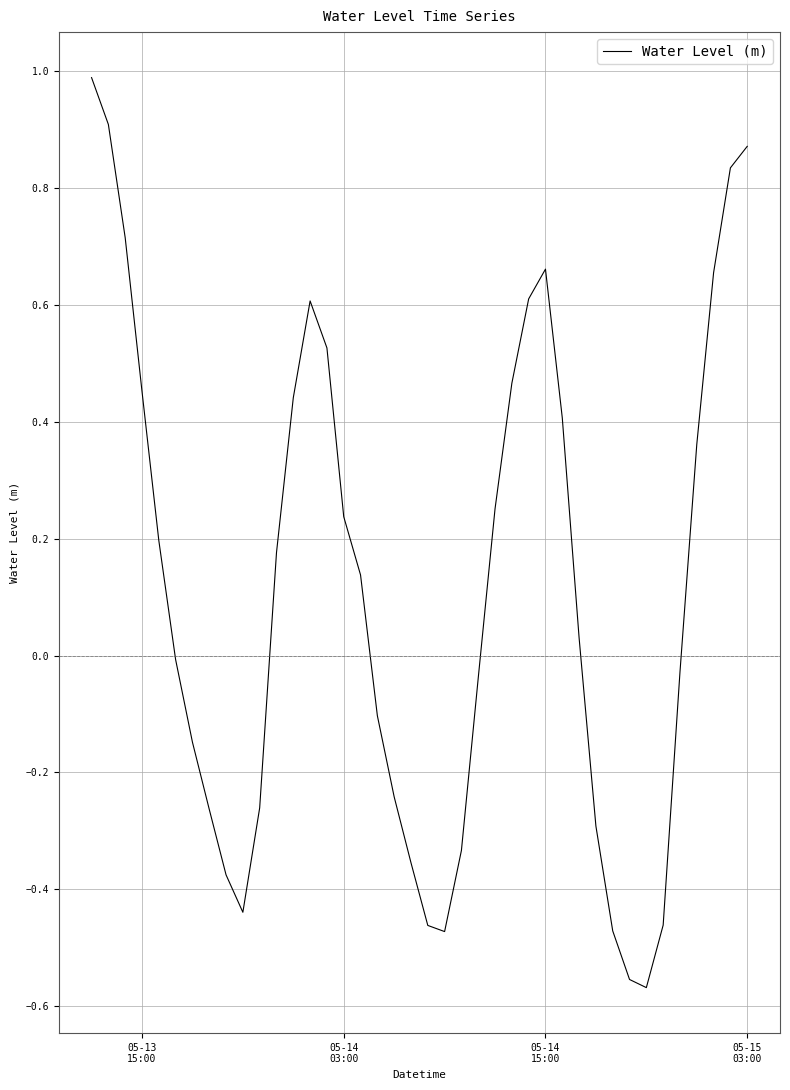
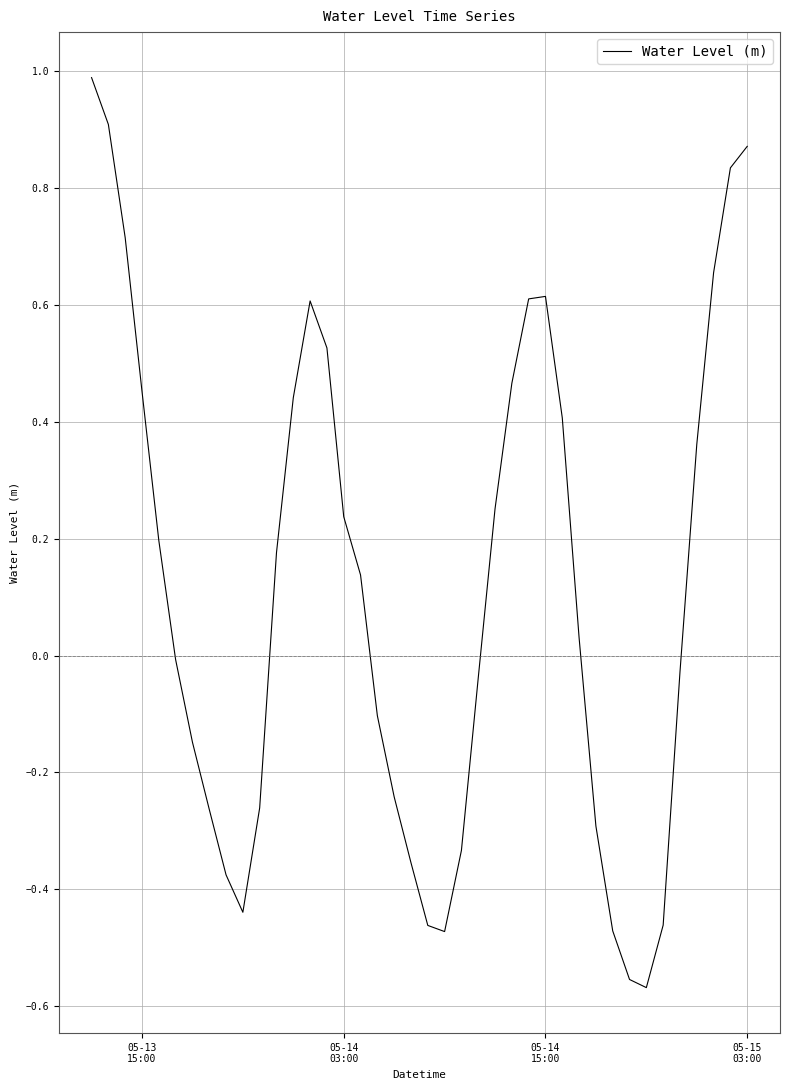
  {
    "05-13 15:00": 0.45,
    "05-14 03:00": 0.24,
-   "05-14 15:00": 0.66,
+   "05-14 15:00": 0.61,
    "05-15 03:00": 0.87
  }
